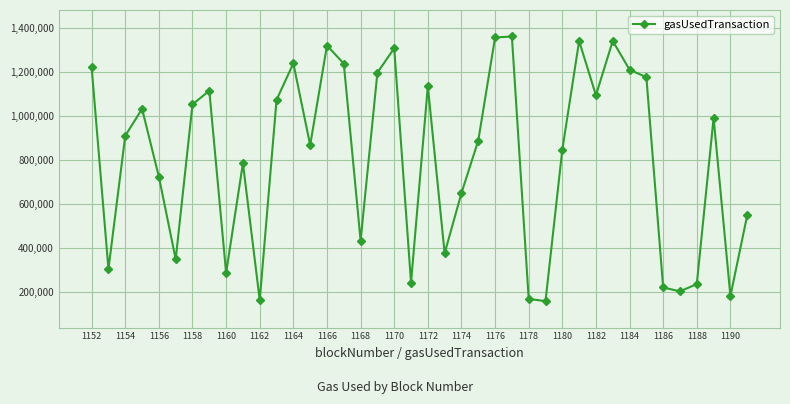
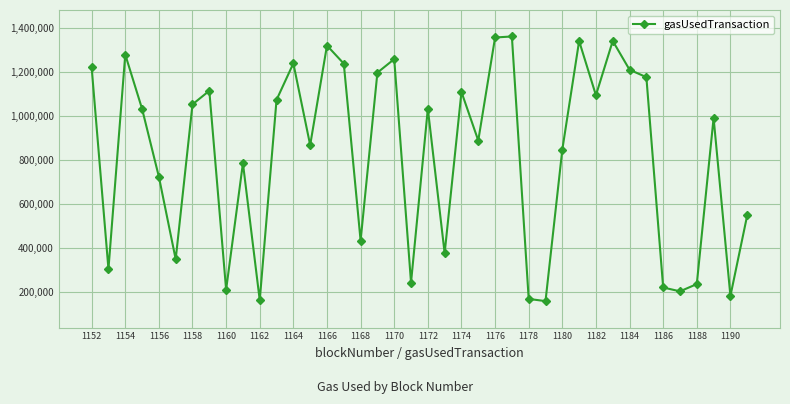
  {
    "1152": "1,220,000",
-   "1154": "910,000",
+   "1154": "1,280,000",
    "1156": "720,000",
    "1158": "1,050,000",
-   "1160": "290,000",
+   "1160": "210,000",
    "1162": "160,000",
    "1164": "1,240,000",
    "1166": "1,320,000",
    "1168": "430,000",
-   "1170": "1,310,000",
-   "1172": "1,140,000",
-   "1174": "650,000",
+   "1170": "1,260,000",
+   "1172": "1,030,000",
+   "1174": "1,110,000",
    "1176": "1,360,000",
    "1178": "170,000",
    "1180": "850,000",
    "1182": "1,100,000",
    "1184": "1,210,000",
    "1186": "220,000",
    "1188": "240,000",
    "1190": "180,000"
  }
